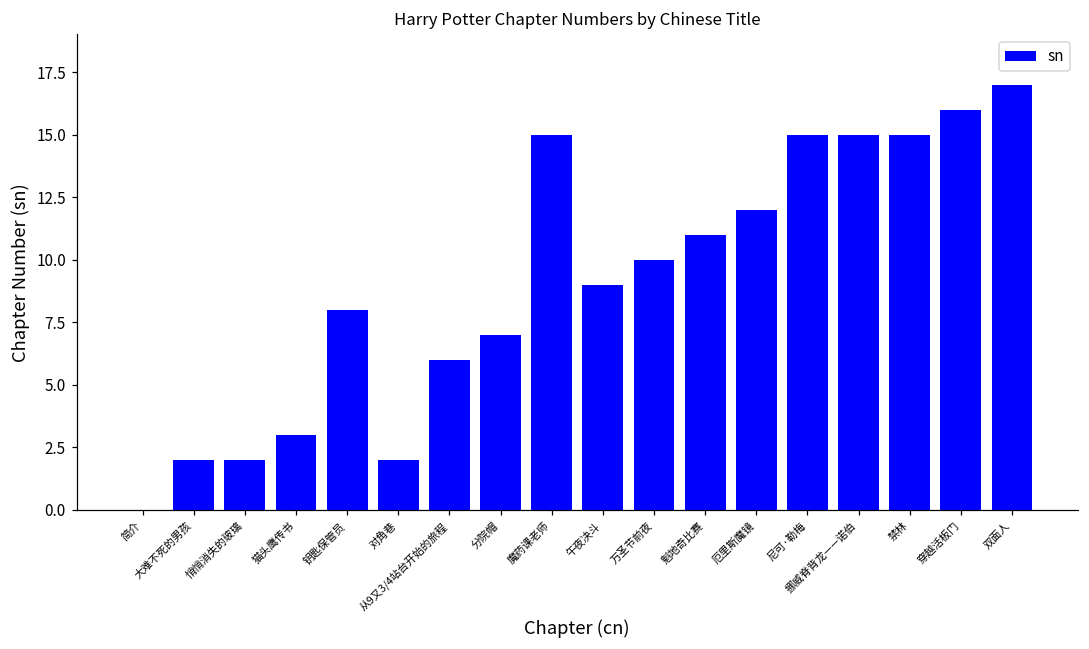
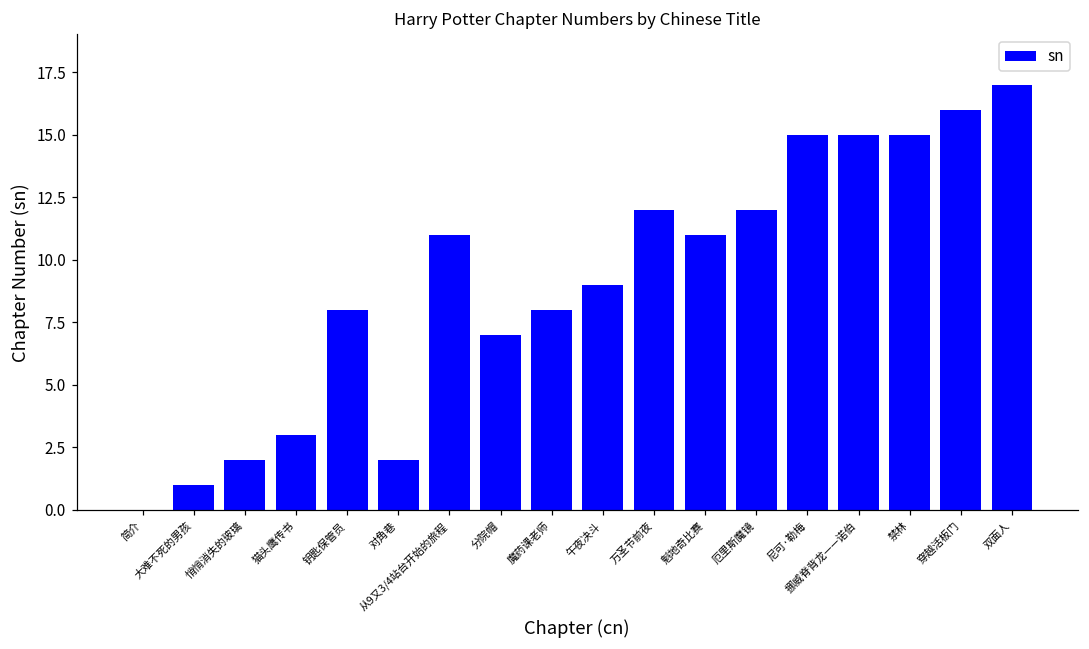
  {
    "简介": 0,
-   "大难不死的男孩": 2,
+   "大难不死的男孩": 1,
    "悄悄消失的玻璃": 2,
    "猫头鹰传书": 3,
    "钥匙保管员": 8,
    "对角巷": 2,
-   "从9又3/4站台开始的旅程": 6,
+   "从9又3/4站台开始的旅程": 11,
    "分院帽": 7,
-   "魔药课老师": 15,
+   "魔药课老师": 8,
    "午夜决斗": 9,
-   "万圣节前夜": 10,
+   "万圣节前夜": 12,
    "魁地奇比赛": 11,
    "厄里斯魔镜": 12,
    "尼可·勒梅": 15,
    "挪威脊背龙——诺伯": 15,
    "禁林": 15,
    "穿越活板门": 16,
    "双面人": 17
  }
